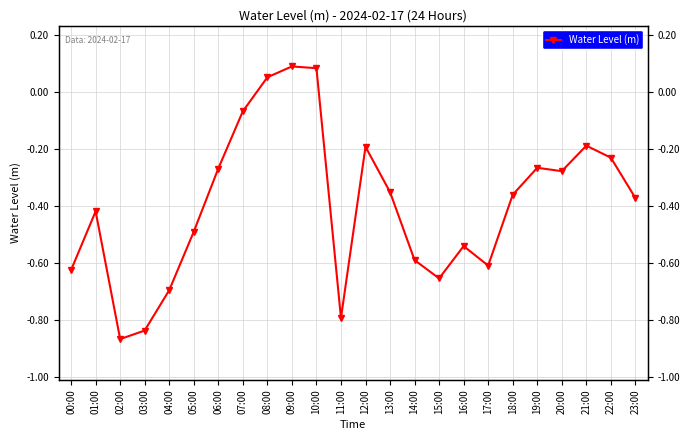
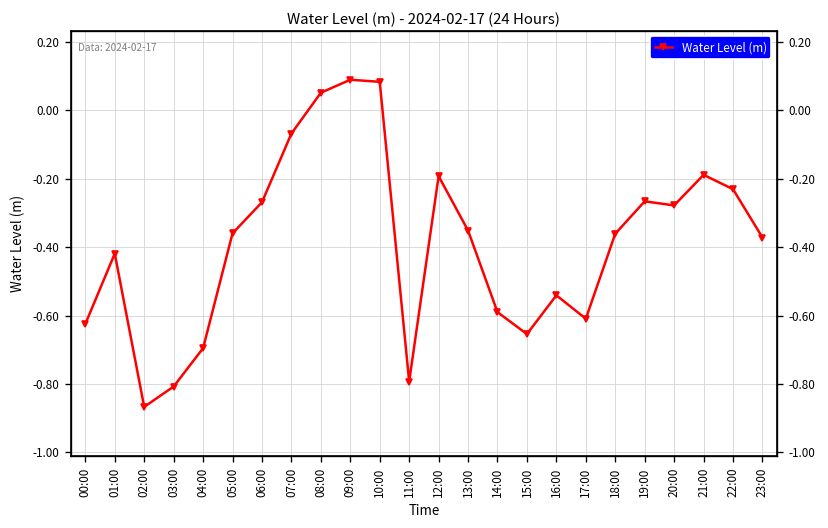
  {
    "00:00": -0.62,
    "01:00": -0.42,
    "02:00": -0.87,
-   "03:00": -0.84,
+   "03:00": -0.81,
    "04:00": -0.70,
-   "05:00": -0.49,
+   "05:00": -0.36,
    "06:00": -0.27,
    "07:00": -0.07,
    "08:00": 0.05,
    "09:00": 0.09,
    "10:00": 0.08,
    "11:00": -0.79,
    "12:00": -0.19,
    "13:00": -0.35,
    "14:00": -0.59,
    "15:00": -0.65,
    "16:00": -0.54,
    "17:00": -0.61,
    "18:00": -0.36,
    "19:00": -0.27,
    "20:00": -0.28,
    "21:00": -0.19,
    "22:00": -0.23,
    "23:00": -0.37
  }
